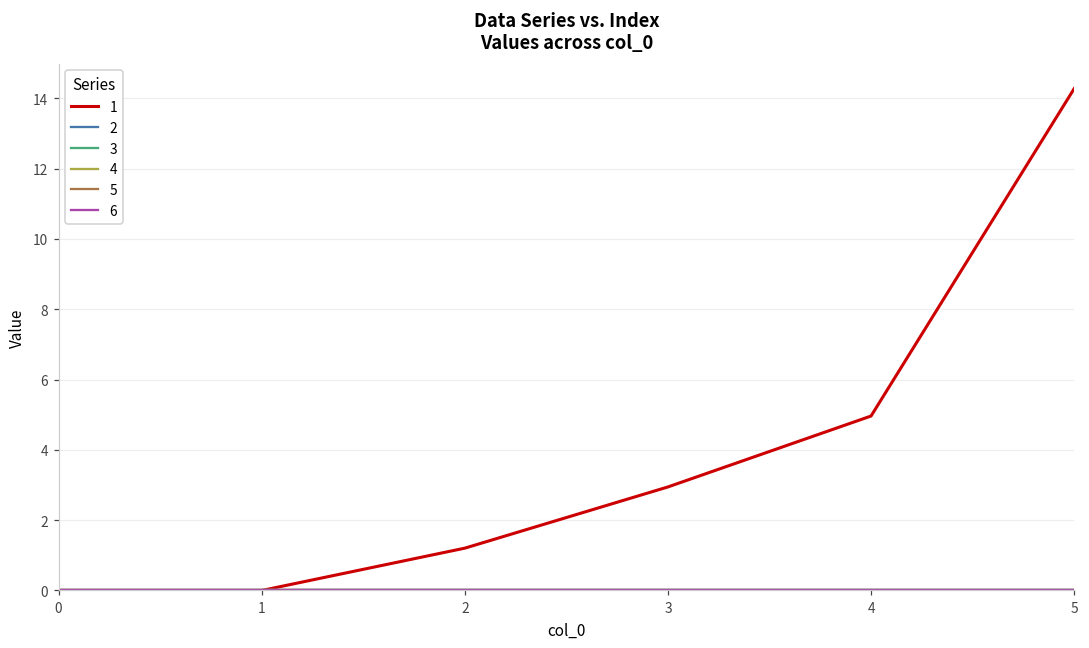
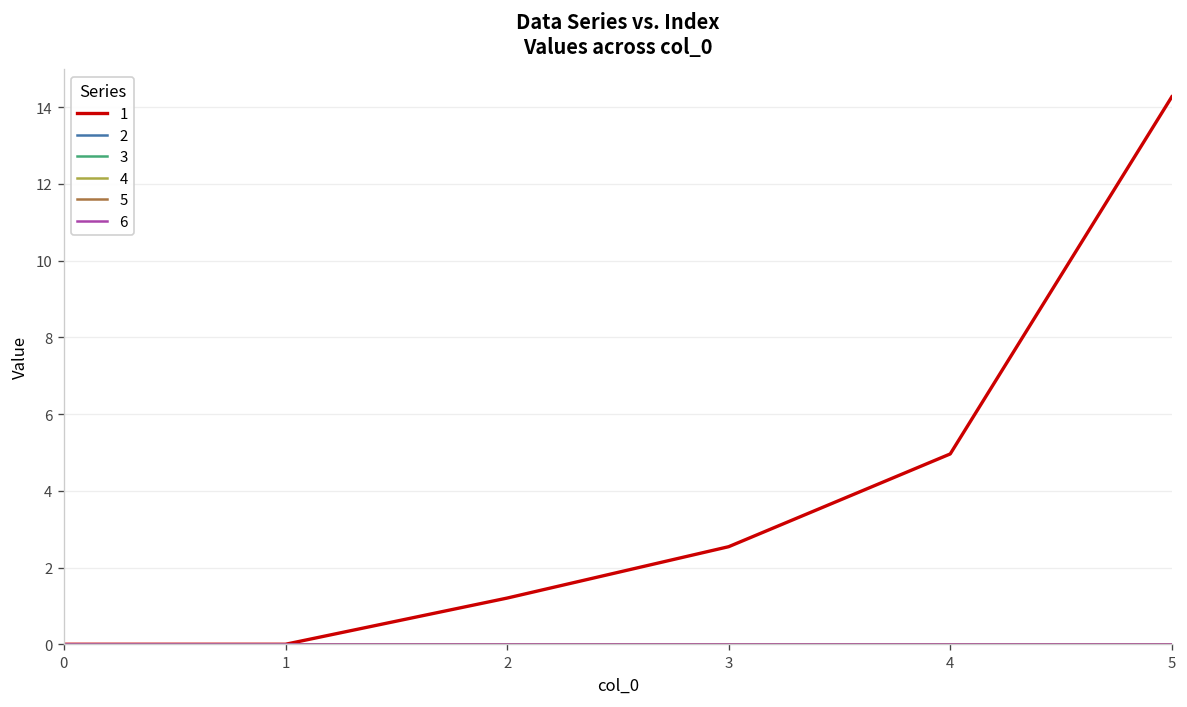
  {
    "1": {
      "2": 1.2,
-     "3": 2.9,
+     "3": 2.5,
      "4": 5.0,
      "5": 14.3
    },
    "6": {
      "2": 0.0,
      "3": 0.0,
      "4": 0.0,
      "5": 0.0
    }
  }
